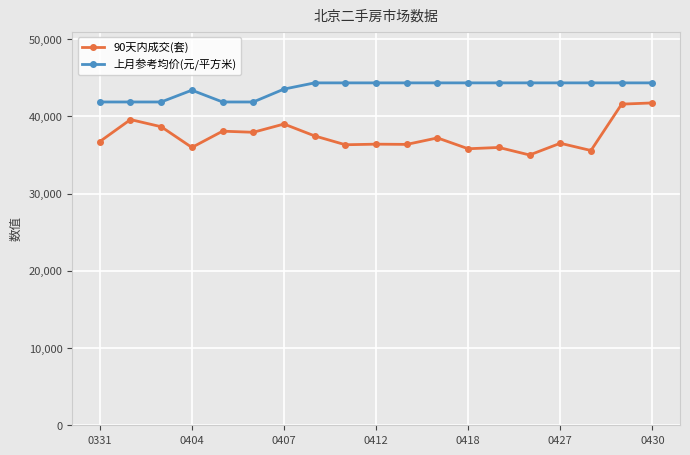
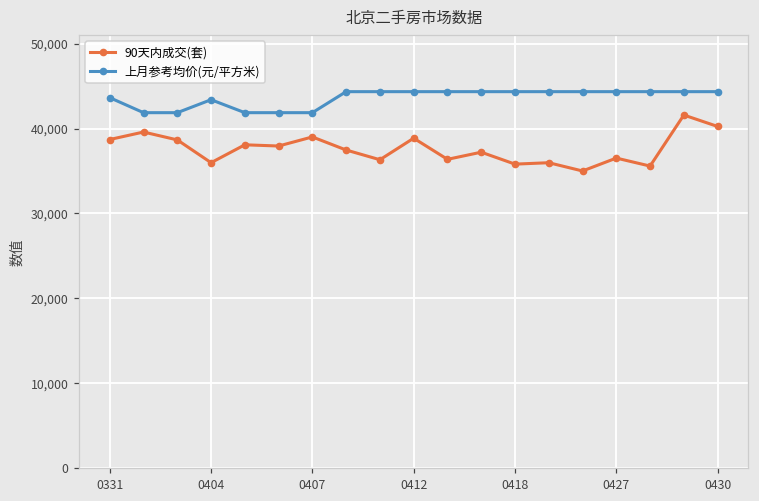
  {
    "90天内成交(套)": {
-     "0331": "37,000",
+     "0331": "39,000",
      "0404": "36,000",
      "0407": "39,000",
-     "0412": "36,000",
+     "0412": "39,000",
      "0418": "36,000",
      "0427": "37,000",
-     "0430": "42,000"
+     "0430": "40,000"
    },
    "上月参考均价(元/平方米)": {
-     "0331": "42,000",
+     "0331": "44,000",
      "0404": "43,000",
-     "0407": "44,000",
+     "0407": "42,000",
      "0412": "44,000",
      "0418": "44,000",
      "0427": "44,000",
      "0430": "44,000"
    }
  }
